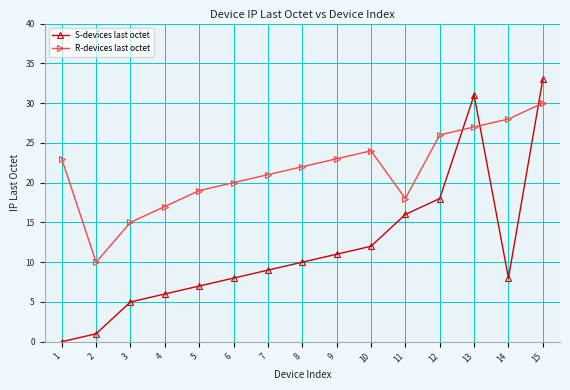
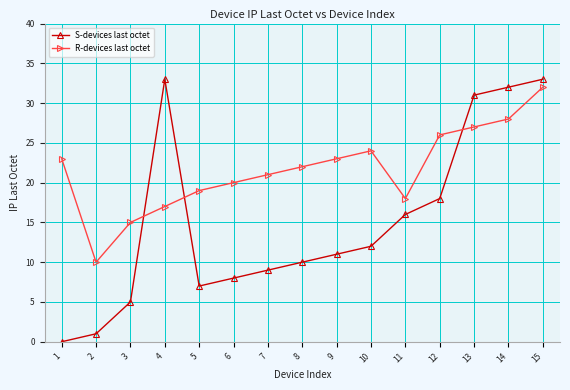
  {
    "S-devices last octet": {
      "1": 0,
      "2": 1,
      "3": 5,
-     "4": 6,
+     "4": 33,
      "5": 7,
      "6": 8,
      "7": 9,
      "8": 10,
      "9": 11,
      "10": 12,
      "11": 16,
      "12": 18,
      "13": 31,
-     "14": 8,
+     "14": 32,
      "15": 33
    },
    "R-devices last octet": {
      "1": 23,
      "2": 10,
      "3": 15,
      "4": 17,
      "5": 19,
      "6": 20,
      "7": 21,
      "8": 22,
      "9": 23,
      "10": 24,
      "11": 18,
      "12": 26,
      "13": 27,
      "14": 28,
-     "15": 30
+     "15": 32
    }
  }
